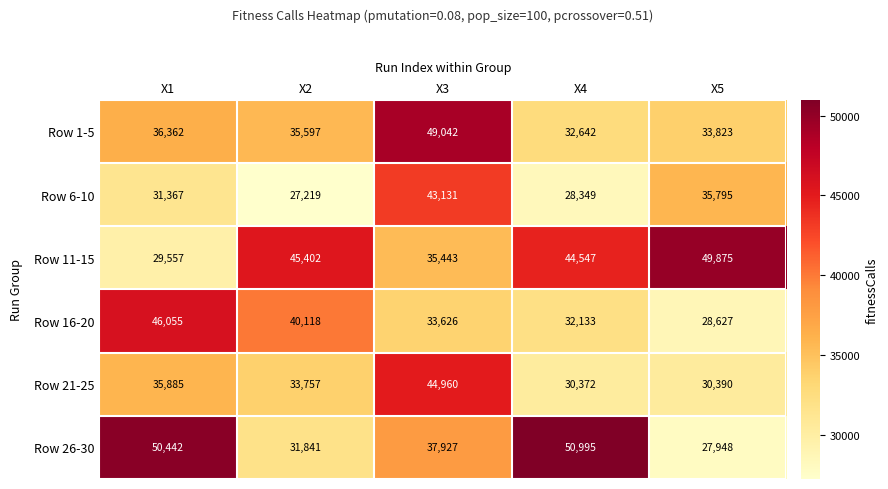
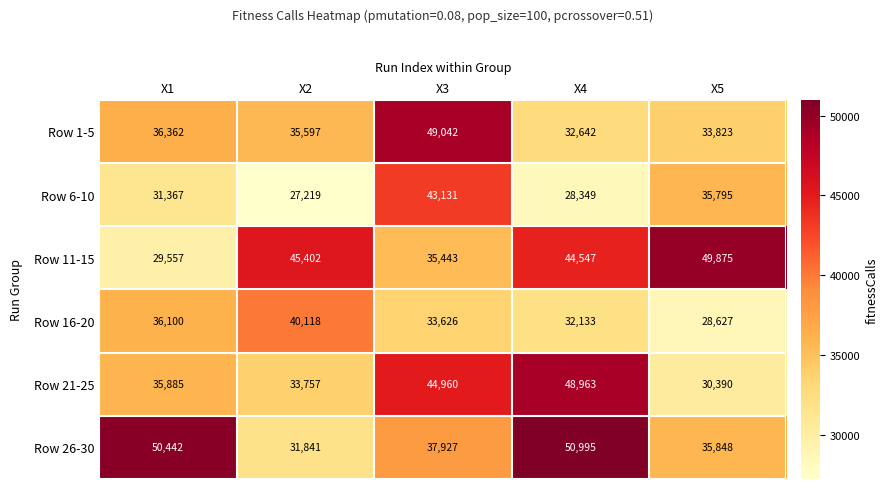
  {
    "Row 1-5": {
      "X1": "36,362",
      "X2": "35,597",
      "X3": "49,042",
      "X4": "32,642",
      "X5": "33,823"
    },
    "Row 6-10": {
      "X1": "31,367",
      "X2": "27,219",
      "X3": "43,131",
      "X4": "28,349",
      "X5": "35,795"
    },
    "Row 11-15": {
      "X1": "29,557",
      "X2": "45,402",
      "X3": "35,443",
      "X4": "44,547",
      "X5": "49,875"
    },
    "Row 16-20": {
-     "X1": "46,055",
+     "X1": "36,100",
      "X2": "40,118",
      "X3": "33,626",
      "X4": "32,133",
      "X5": "28,627"
    },
    "Row 21-25": {
      "X1": "35,885",
      "X2": "33,757",
      "X3": "44,960",
-     "X4": "30,372",
+     "X4": "48,963",
      "X5": "30,390"
    },
    "Row 26-30": {
      "X1": "50,442",
      "X2": "31,841",
      "X3": "37,927",
      "X4": "50,995",
-     "X5": "27,948"
+     "X5": "35,848"
    }
  }
